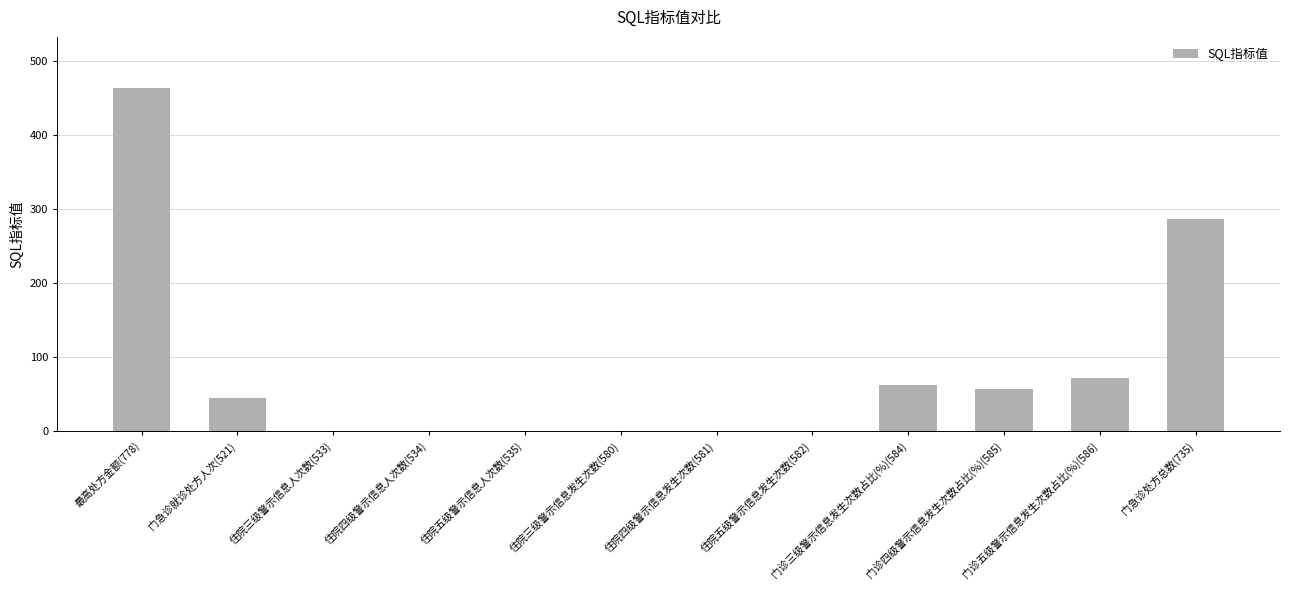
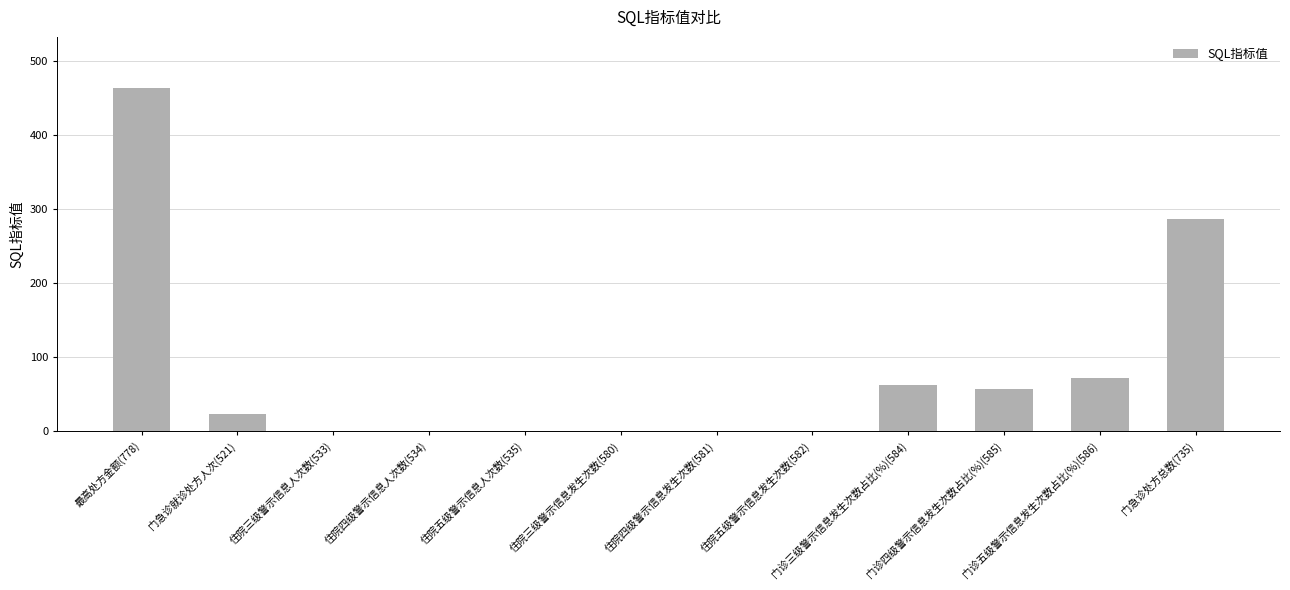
  {
    "最高处方金额(778)": 460,
-   "门急诊就诊处方人次(521)": 50,
+   "门急诊就诊处方人次(521)": 20,
    "住院三级警示信息人次数(533)": 0,
    "住院四级警示信息人次数(534)": 0,
    "住院五级警示信息人次数(535)": 0,
    "住院三级警示信息发生次数(580)": 0,
    "住院四级警示信息发生次数(581)": 0,
    "住院五级警示信息发生次数(582)": 0,
    "门诊三级警示信息发生次数占比(%)(584)": 60,
    "门诊四级警示信息发生次数占比(%)(585)": 60,
    "门诊五级警示信息发生次数占比(%)(586)": 70,
    "门急诊处方总数(735)": 290
  }
